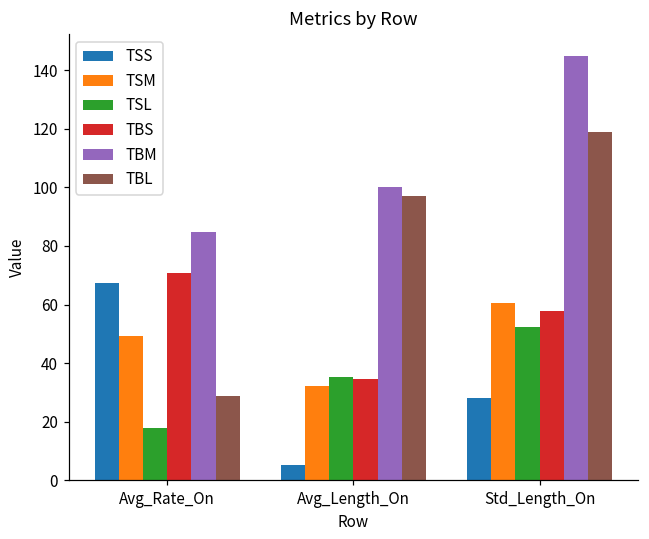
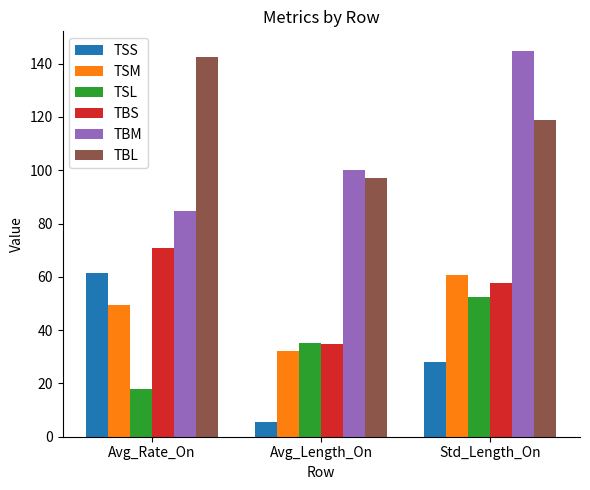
  {
    "TSS": {
-     "Avg_Rate_On": 67,
+     "Avg_Rate_On": 62,
      "Avg_Length_On": 5,
      "Std_Length_On": 28
    },
    "TSM": {
      "Avg_Rate_On": 49,
      "Avg_Length_On": 32,
      "Std_Length_On": 61
    },
    "TSL": {
      "Avg_Rate_On": 18,
      "Avg_Length_On": 35,
      "Std_Length_On": 52
    },
    "TBS": {
      "Avg_Rate_On": 71,
      "Avg_Length_On": 35,
      "Std_Length_On": 58
    },
    "TBM": {
      "Avg_Rate_On": 85,
      "Avg_Length_On": 100,
      "Std_Length_On": 145
    },
    "TBL": {
-     "Avg_Rate_On": 29,
+     "Avg_Rate_On": 143,
      "Avg_Length_On": 97,
      "Std_Length_On": 119
    }
  }
